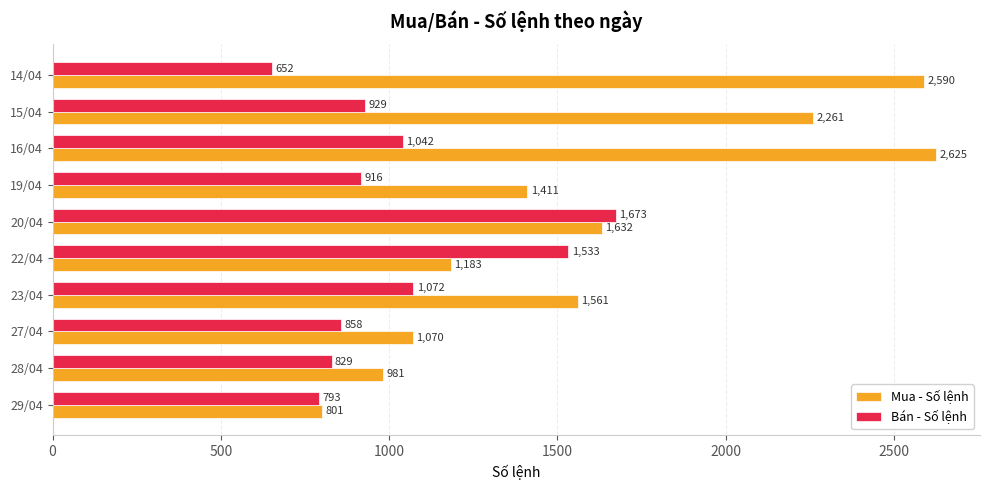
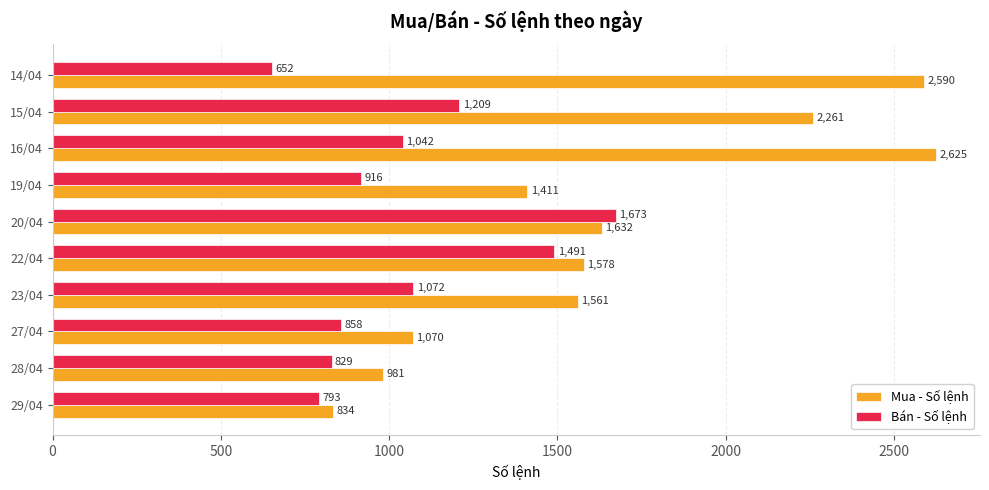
  {
    "Mua - Số lệnh": {
      "14/04": "2,590",
      "15/04": "2,261",
      "16/04": "2,625",
      "19/04": "1,411",
      "20/04": "1,632",
-     "22/04": "1,183",
+     "22/04": "1,578",
      "23/04": "1,561",
      "27/04": "1,070",
      "28/04": "981",
-     "29/04": "801"
+     "29/04": "834"
    },
    "Bán - Số lệnh": {
      "14/04": "652",
-     "15/04": "929",
+     "15/04": "1,209",
      "16/04": "1,042",
      "19/04": "916",
      "20/04": "1,673",
-     "22/04": "1,533",
+     "22/04": "1,491",
      "23/04": "1,072",
      "27/04": "858",
      "28/04": "829",
      "29/04": "793"
    }
  }
